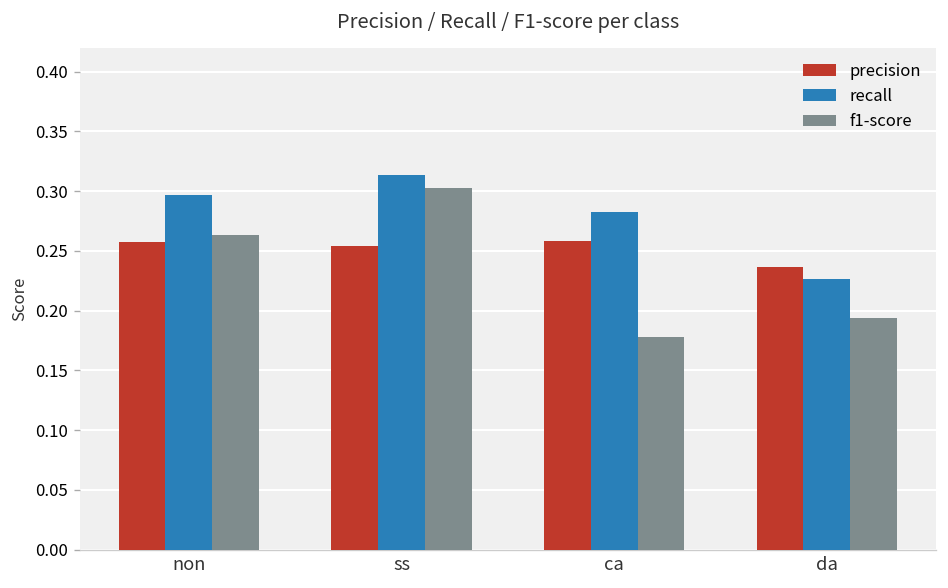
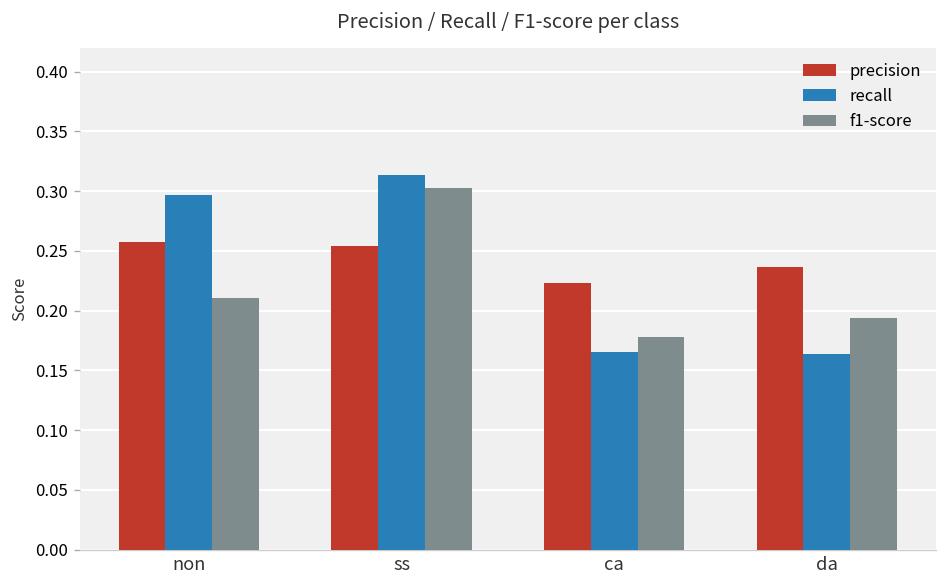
  {
    "precision": {
      "non": 0.26,
      "ss": 0.25,
-     "ca": 0.26,
+     "ca": 0.22,
      "da": 0.24
    },
    "recall": {
      "non": 0.30,
      "ss": 0.31,
-     "ca": 0.28,
-     "da": 0.23
+     "ca": 0.17,
+     "da": 0.16
    },
    "f1-score": {
-     "non": 0.26,
+     "non": 0.21,
      "ss": 0.30,
      "ca": 0.18,
      "da": 0.19
    }
  }
